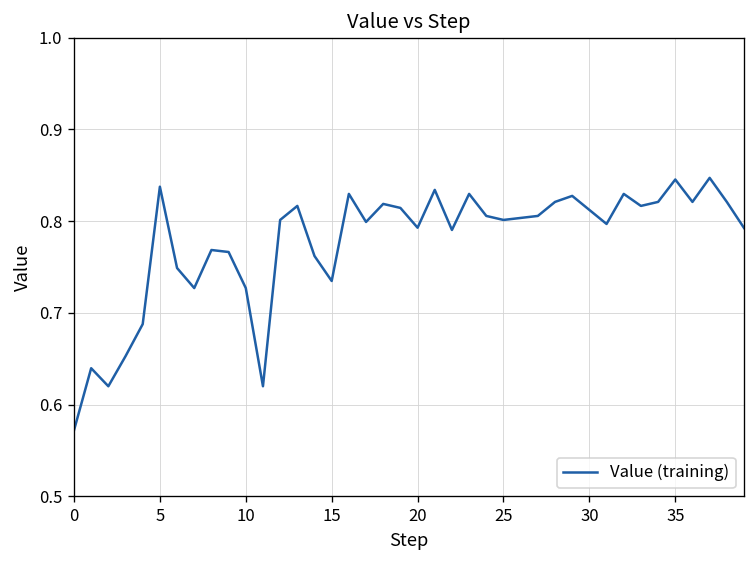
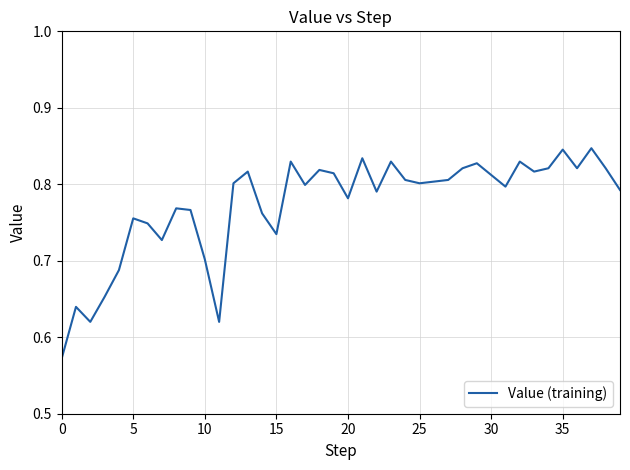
  {
    "0": 0.57,
-   "5": 0.84,
-   "10": 0.73,
+   "5": 0.76,
+   "10": 0.70,
    "15": 0.73,
-   "20": 0.79,
+   "20": 0.78,
    "25": 0.80,
    "30": 0.81,
    "35": 0.85
  }
